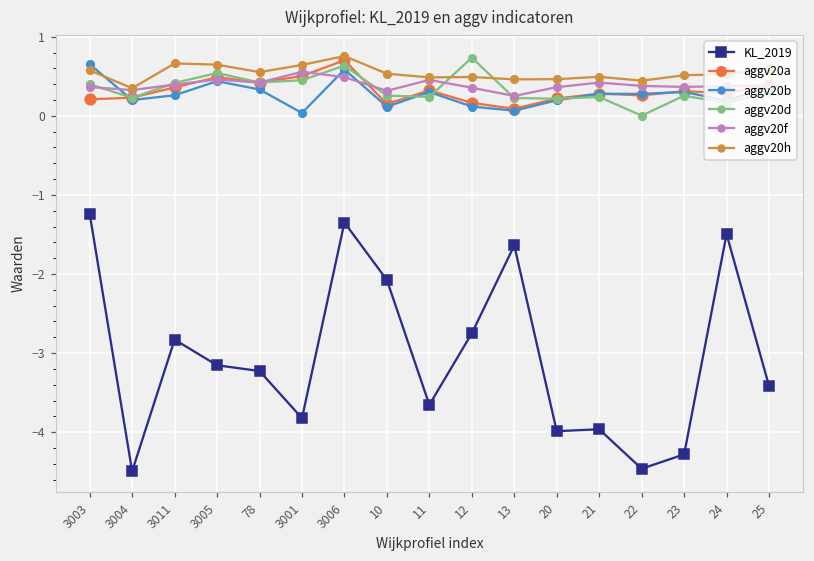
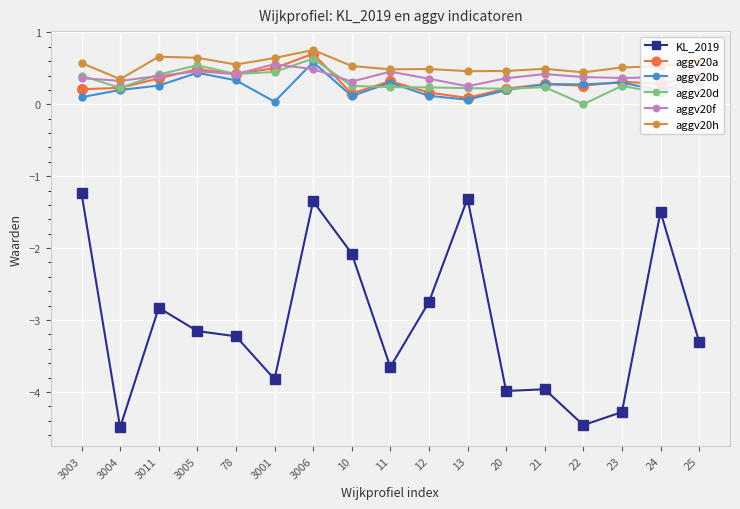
  {
    "KL_2019": {
      "3003": -1.2,
      "3004": -4.5,
      "3011": -2.8,
      "3005": -3.2,
      "78": -3.2,
      "3001": -3.8,
      "3006": -1.3,
      "10": -2.1,
      "11": -3.7,
      "12": -2.8,
-     "13": -1.6,
+     "13": -1.3,
      "20": -4.0,
      "21": -4.0,
      "22": -4.5,
      "23": -4.3,
      "24": -1.5,
-     "25": -3.4
+     "25": -3.3
    },
    "aggv20b": {
-     "3003": 0.7,
+     "3003": 0.1,
      "3011": 0.3,
      "78": 0.3,
      "3001": 0.0,
      "3006": 0.6,
      "12": 0.1
    },
    "aggv20d": {
      "3005": 0.5,
      "3001": 0.4,
      "3006": 0.6,
      "10": 0.3,
      "11": 0.2,
-     "12": 0.7,
+     "12": 0.2,
      "21": 0.2,
      "22": 0.0,
      "23": 0.3
    },
    "aggv20f": {
      "3001": 0.6,
      "3006": 0.5,
      "10": 0.3,
      "12": 0.4,
      "20": 0.4,
      "21": 0.4,
      "22": 0.4,
      "23": 0.4
    }
  }
